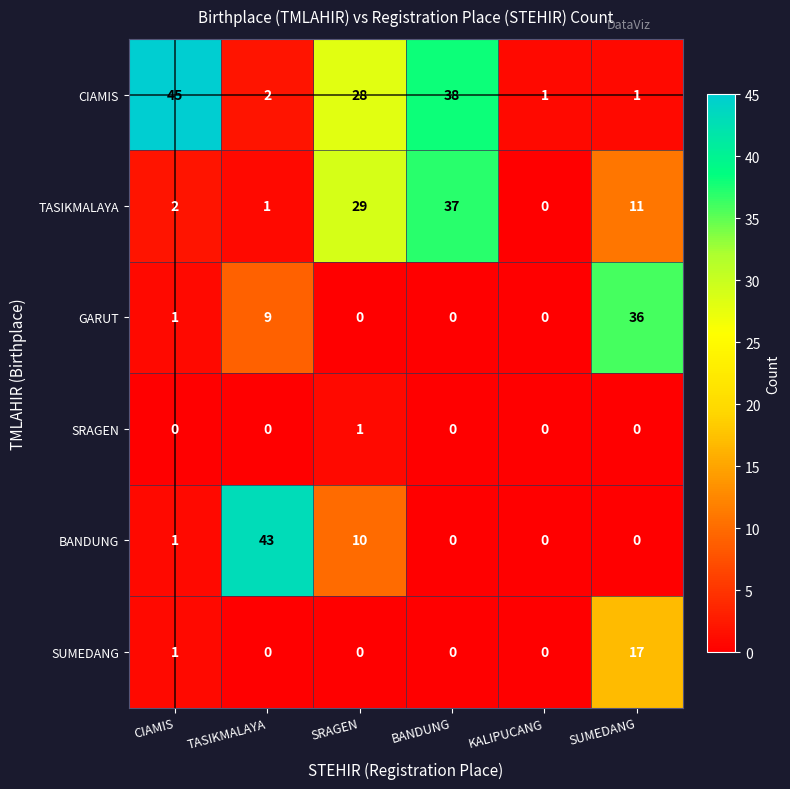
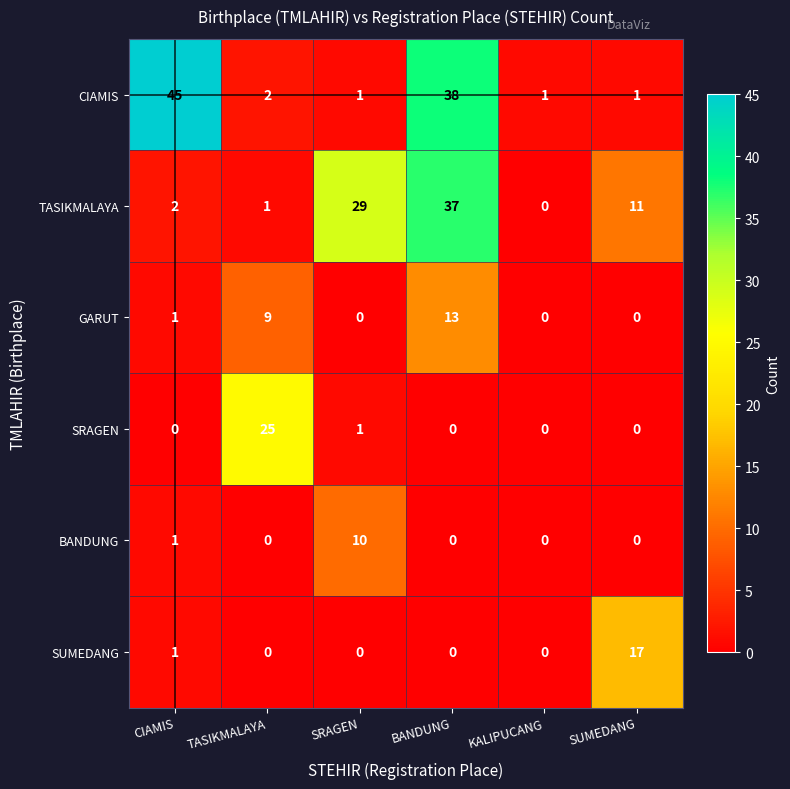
  {
    "CIAMIS": {
      "CIAMIS": 45,
      "TASIKMALAYA": 2,
-     "SRAGEN": 28,
+     "SRAGEN": 1,
      "BANDUNG": 38,
      "KALIPUCANG": 1,
      "SUMEDANG": 1
    },
    "TASIKMALAYA": {
      "CIAMIS": 2,
      "TASIKMALAYA": 1,
      "SRAGEN": 29,
      "BANDUNG": 37,
      "KALIPUCANG": 0,
      "SUMEDANG": 11
    },
    "GARUT": {
      "CIAMIS": 1,
      "TASIKMALAYA": 9,
      "SRAGEN": 0,
-     "BANDUNG": 0,
+     "BANDUNG": 13,
      "KALIPUCANG": 0,
-     "SUMEDANG": 36
+     "SUMEDANG": 0
    },
    "SRAGEN": {
      "CIAMIS": 0,
-     "TASIKMALAYA": 0,
+     "TASIKMALAYA": 25,
      "SRAGEN": 1,
      "BANDUNG": 0,
      "KALIPUCANG": 0,
      "SUMEDANG": 0
    },
    "BANDUNG": {
      "CIAMIS": 1,
-     "TASIKMALAYA": 43,
+     "TASIKMALAYA": 0,
      "SRAGEN": 10,
      "BANDUNG": 0,
      "KALIPUCANG": 0,
      "SUMEDANG": 0
    },
    "SUMEDANG": {
      "CIAMIS": 1,
      "TASIKMALAYA": 0,
      "SRAGEN": 0,
      "BANDUNG": 0,
      "KALIPUCANG": 0,
      "SUMEDANG": 17
    }
  }
